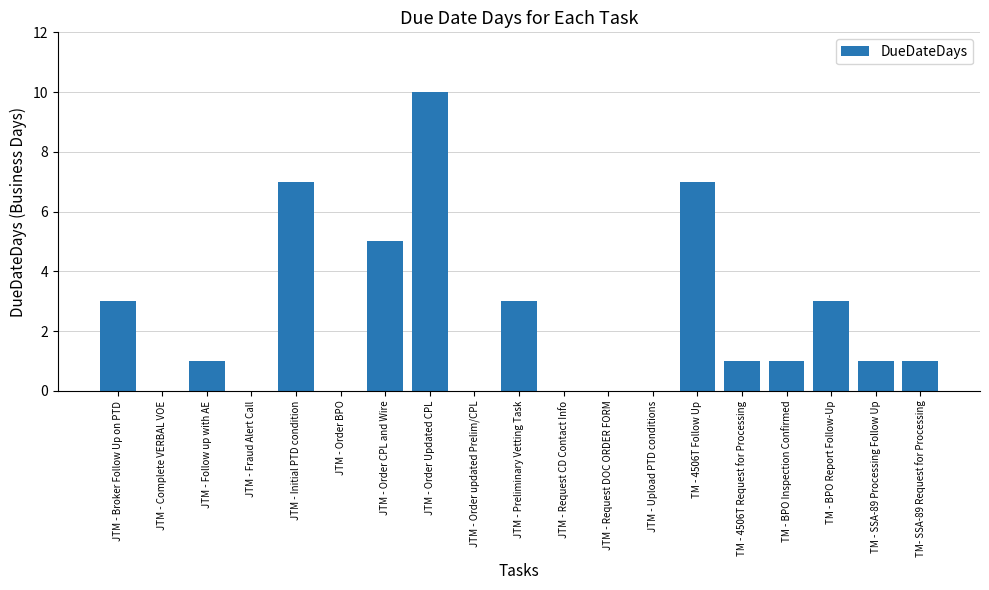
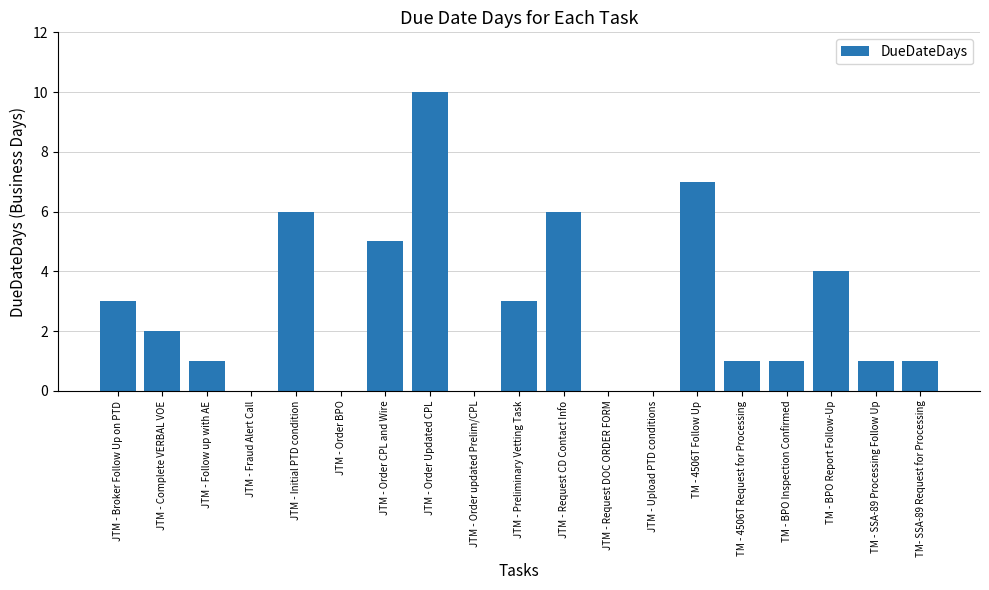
  {
    "JTM - Broker Follow Up on PTD": 3,
-   "JTM - Complete VERBAL VOE": 0,
+   "JTM - Complete VERBAL VOE": 2,
    "JTM - Follow up with AE": 1,
    "JTM - Fraud Alert Call": 0,
-   "JTM - Initial PTD condition": 7,
+   "JTM - Initial PTD condition": 6,
    "JTM - Order BPO": 0,
    "JTM - Order CPL and Wire": 5,
    "JTM - Order Updated CPL": 10,
    "JTM - Order updated Prelim/CPL": 0,
    "JTM - Preliminary Vetting Task": 3,
-   "JTM - Request CD Contact Info": 0,
+   "JTM - Request CD Contact Info": 6,
    "JTM - Request DOC ORDER FORM": 0,
    "JTM - Upload PTD conditions": 0,
    "TM - 4506T Follow Up": 7,
    "TM - 4506T Request for Processing": 1,
    "TM - BPO Inspection Confirmed": 1,
-   "TM - BPO Report Follow-Up": 3,
+   "TM - BPO Report Follow-Up": 4,
    "TM - SSA-89 Processing Follow Up": 1,
    "TM- SSA-89 Request for Processing": 1
  }
